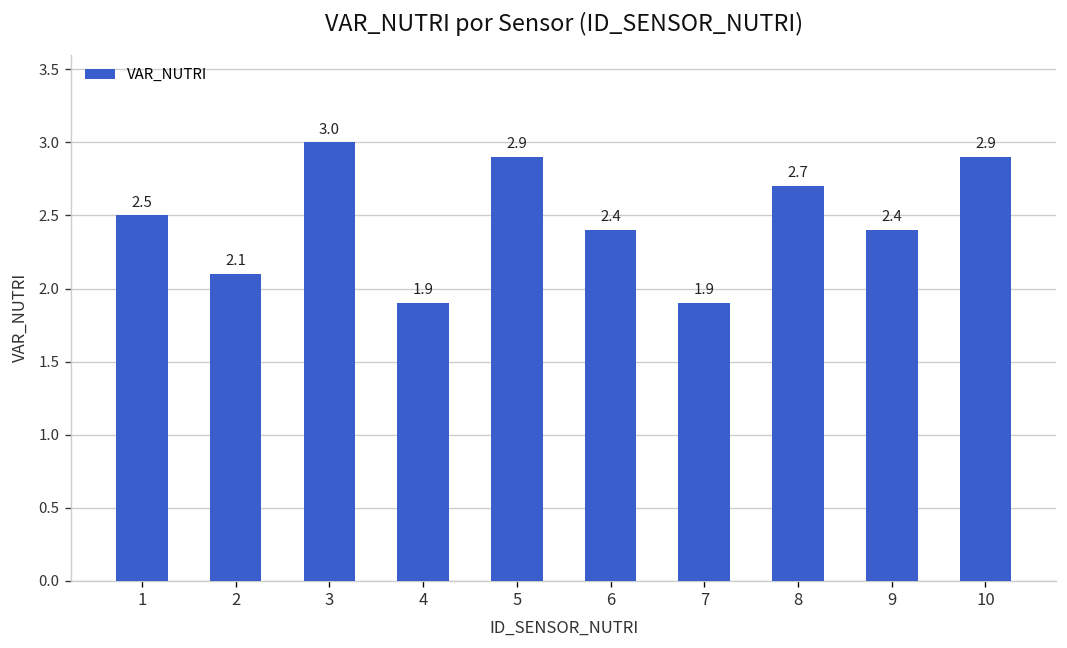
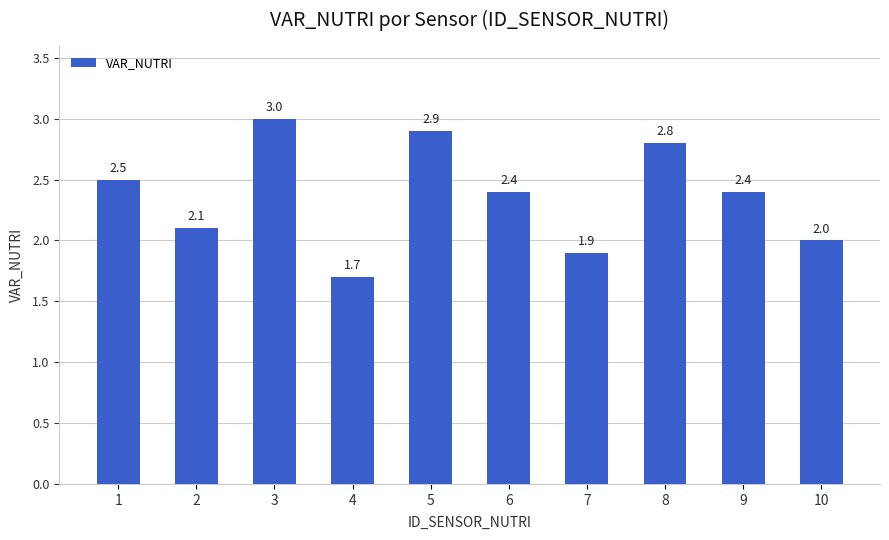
  {
    "1": 2.5,
    "2": 2.1,
    "3": 3.0,
-   "4": 1.9,
+   "4": 1.7,
    "5": 2.9,
    "6": 2.4,
    "7": 1.9,
-   "8": 2.7,
+   "8": 2.8,
    "9": 2.4,
-   "10": 2.9
+   "10": 2.0
  }
